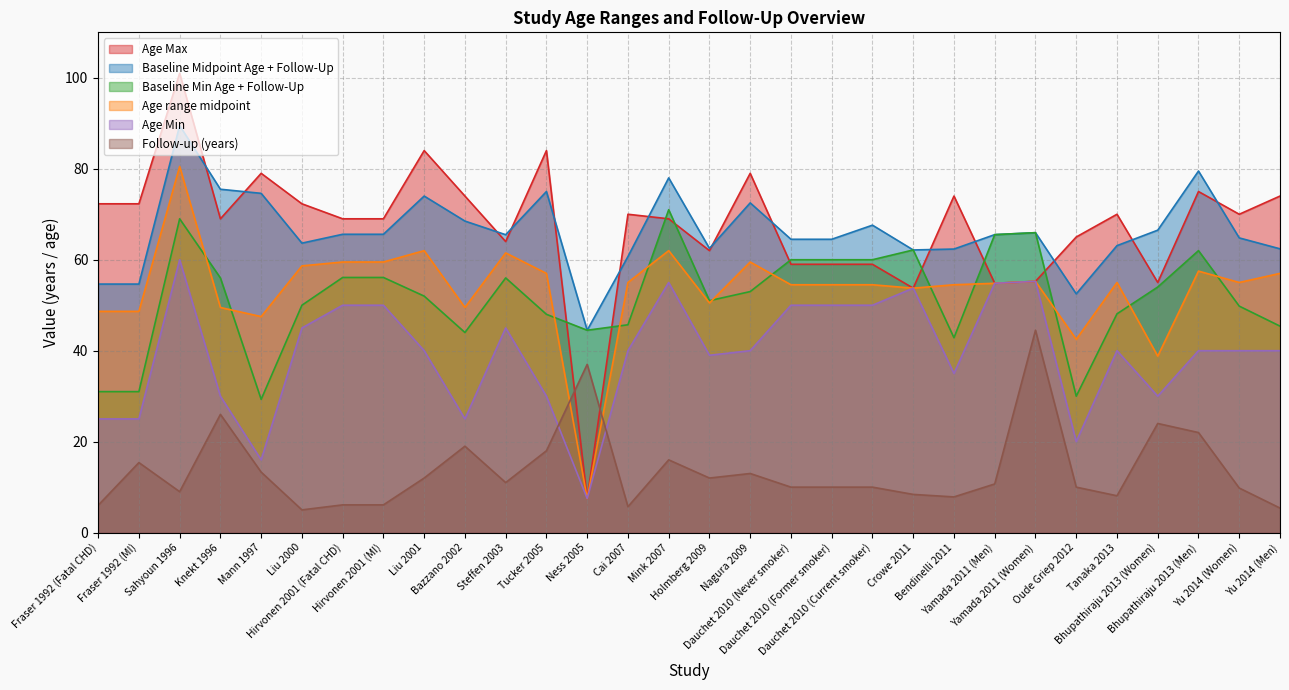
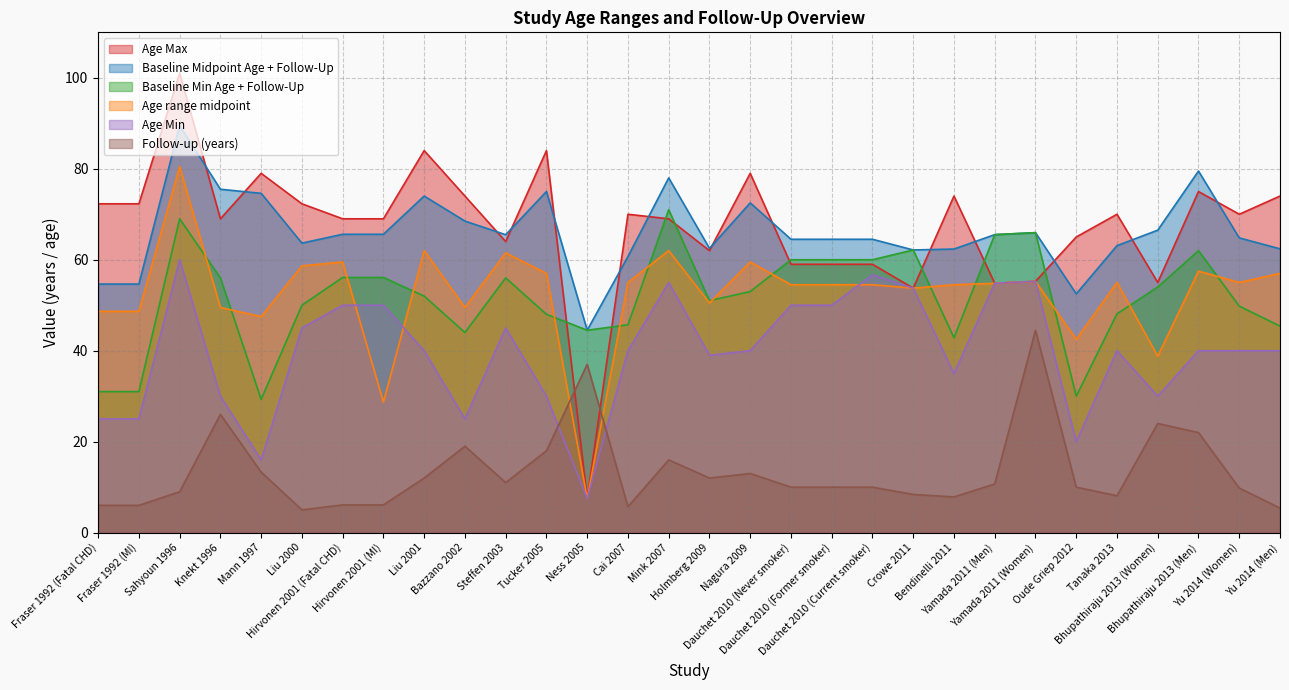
  {
    "Age Max": {
      "Fraser 1992 (Fatal CHD)": 72,
      "Fraser 1992 (MI)": 72,
      "Knekt 1996": 69,
      "Mann 1997": 79,
      "Liu 2000": 72,
      "Hirvonen 2001 (Fatal CHD)": 69,
      "Hirvonen 2001 (MI)": 69,
      "Liu 2001": 84,
      "Bazzano 2002": 74,
      "Steffen 2003": 64,
      "Tucker 2005": 84,
      "Cai 2007": 70,
      "Mink 2007": 69,
      "Nagura 2009": 79,
      "Dauchet 2010 (Never smoker)": 59,
      "Dauchet 2010 (Former smoker)": 59,
      "Dauchet 2010 (Current smoker)": 59,
      "Bendinelli 2011": 74,
      "Oude Griep 2012": 65,
      "Tanaka 2013": 70,
      "Bhupathiraju 2013 (Women)": 55,
      "Bhupathiraju 2013 (Men)": 75,
      "Yu 2014 (Women)": 70,
      "Yu 2014 (Men)": 74
    },
    "Baseline Midpoint Age + Follow-Up": {
      "Fraser 1992 (Fatal CHD)": 55,
      "Fraser 1992 (MI)": 55,
      "Knekt 1996": 76,
      "Mann 1997": 75,
      "Liu 2000": 64,
      "Hirvonen 2001 (Fatal CHD)": 66,
      "Hirvonen 2001 (MI)": 66,
      "Liu 2001": 74,
      "Bazzano 2002": 69,
      "Steffen 2003": 66,
      "Tucker 2005": 75,
      "Cai 2007": 61,
      "Mink 2007": 78,
      "Nagura 2009": 73,
      "Dauchet 2010 (Never smoker)": 65,
      "Dauchet 2010 (Former smoker)": 65,
-     "Dauchet 2010 (Current smoker)": 68,
+     "Dauchet 2010 (Current smoker)": 65,
      "Bendinelli 2011": 62,
      "Oude Griep 2012": 53,
      "Tanaka 2013": 63,
      "Bhupathiraju 2013 (Women)": 67,
      "Bhupathiraju 2013 (Men)": 80,
      "Yu 2014 (Women)": 65,
      "Yu 2014 (Men)": 62
    },
    "Baseline Min Age + Follow-Up": {
      "Fraser 1992 (Fatal CHD)": 31,
      "Fraser 1992 (MI)": 31,
      "Sahyoun 1996": 69,
      "Knekt 1996": 56,
      "Mann 1997": 29,
      "Liu 2000": 50,
      "Hirvonen 2001 (Fatal CHD)": 56,
      "Hirvonen 2001 (MI)": 56,
      "Liu 2001": 52,
      "Bazzano 2002": 44,
      "Steffen 2003": 56,
      "Tucker 2005": 48,
      "Cai 2007": 46,
      "Mink 2007": 71,
      "Nagura 2009": 53,
      "Dauchet 2010 (Never smoker)": 60,
      "Dauchet 2010 (Former smoker)": 60,
      "Dauchet 2010 (Current smoker)": 60,
      "Bendinelli 2011": 43,
      "Oude Griep 2012": 30,
      "Tanaka 2013": 48,
      "Bhupathiraju 2013 (Women)": 54,
      "Bhupathiraju 2013 (Men)": 62,
      "Yu 2014 (Women)": 50,
      "Yu 2014 (Men)": 45
    },
    "Age range midpoint": {
      "Fraser 1992 (Fatal CHD)": 49,
      "Fraser 1992 (MI)": 49,
      "Sahyoun 1996": 81,
      "Knekt 1996": 50,
      "Mann 1997": 48,
      "Liu 2000": 59,
      "Hirvonen 2001 (Fatal CHD)": 60,
-     "Hirvonen 2001 (MI)": 60,
+     "Hirvonen 2001 (MI)": 29,
      "Liu 2001": 62,
      "Bazzano 2002": 50,
      "Steffen 2003": 62,
      "Tucker 2005": 57,
      "Cai 2007": 55,
      "Mink 2007": 62,
      "Nagura 2009": 60,
      "Dauchet 2010 (Never smoker)": 55,
      "Dauchet 2010 (Former smoker)": 55,
      "Dauchet 2010 (Current smoker)": 55,
      "Bendinelli 2011": 55,
      "Oude Griep 2012": 43,
      "Tanaka 2013": 55,
      "Bhupathiraju 2013 (Women)": 39,
      "Bhupathiraju 2013 (Men)": 58,
      "Yu 2014 (Women)": 55,
      "Yu 2014 (Men)": 57
    },
    "Age Min": {
      "Fraser 1992 (Fatal CHD)": 25,
      "Fraser 1992 (MI)": 25,
      "Sahyoun 1996": 60,
      "Knekt 1996": 30,
      "Mann 1997": 16,
      "Liu 2000": 45,
      "Hirvonen 2001 (Fatal CHD)": 50,
      "Hirvonen 2001 (MI)": 50,
      "Liu 2001": 40,
      "Bazzano 2002": 25,
      "Steffen 2003": 45,
      "Tucker 2005": 30,
      "Cai 2007": 40,
      "Mink 2007": 55,
      "Holmberg 2009": 39,
      "Nagura 2009": 40,
      "Dauchet 2010 (Never smoker)": 50,
      "Dauchet 2010 (Former smoker)": 50,
-     "Dauchet 2010 (Current smoker)": 50,
+     "Dauchet 2010 (Current smoker)": 57,
      "Bendinelli 2011": 35,
      "Oude Griep 2012": 20,
      "Tanaka 2013": 40,
      "Bhupathiraju 2013 (Women)": 30,
      "Bhupathiraju 2013 (Men)": 40,
      "Yu 2014 (Women)": 40,
      "Yu 2014 (Men)": 40
    },
    "Follow-up (years)": {
      "Fraser 1992 (Fatal CHD)": 6,
-     "Fraser 1992 (MI)": 15,
+     "Fraser 1992 (MI)": 6,
      "Sahyoun 1996": 9,
      "Knekt 1996": 26,
      "Mann 1997": 13,
      "Liu 2000": 5,
      "Hirvonen 2001 (Fatal CHD)": 6,
      "Hirvonen 2001 (MI)": 6,
      "Liu 2001": 12,
      "Bazzano 2002": 19,
      "Steffen 2003": 11,
      "Tucker 2005": 18,
      "Ness 2005": 37,
      "Cai 2007": 6,
      "Mink 2007": 16,
      "Holmberg 2009": 12,
      "Nagura 2009": 13,
      "Dauchet 2010 (Never smoker)": 10,
      "Dauchet 2010 (Former smoker)": 10,
      "Dauchet 2010 (Current smoker)": 10,
      "Crowe 2011": 8,
      "Bendinelli 2011": 8,
      "Yamada 2011 (Men)": 11,
      "Yamada 2011 (Women)": 45,
      "Oude Griep 2012": 10,
      "Tanaka 2013": 8,
      "Bhupathiraju 2013 (Women)": 24,
      "Bhupathiraju 2013 (Men)": 22,
      "Yu 2014 (Women)": 10,
      "Yu 2014 (Men)": 5
    }
  }
